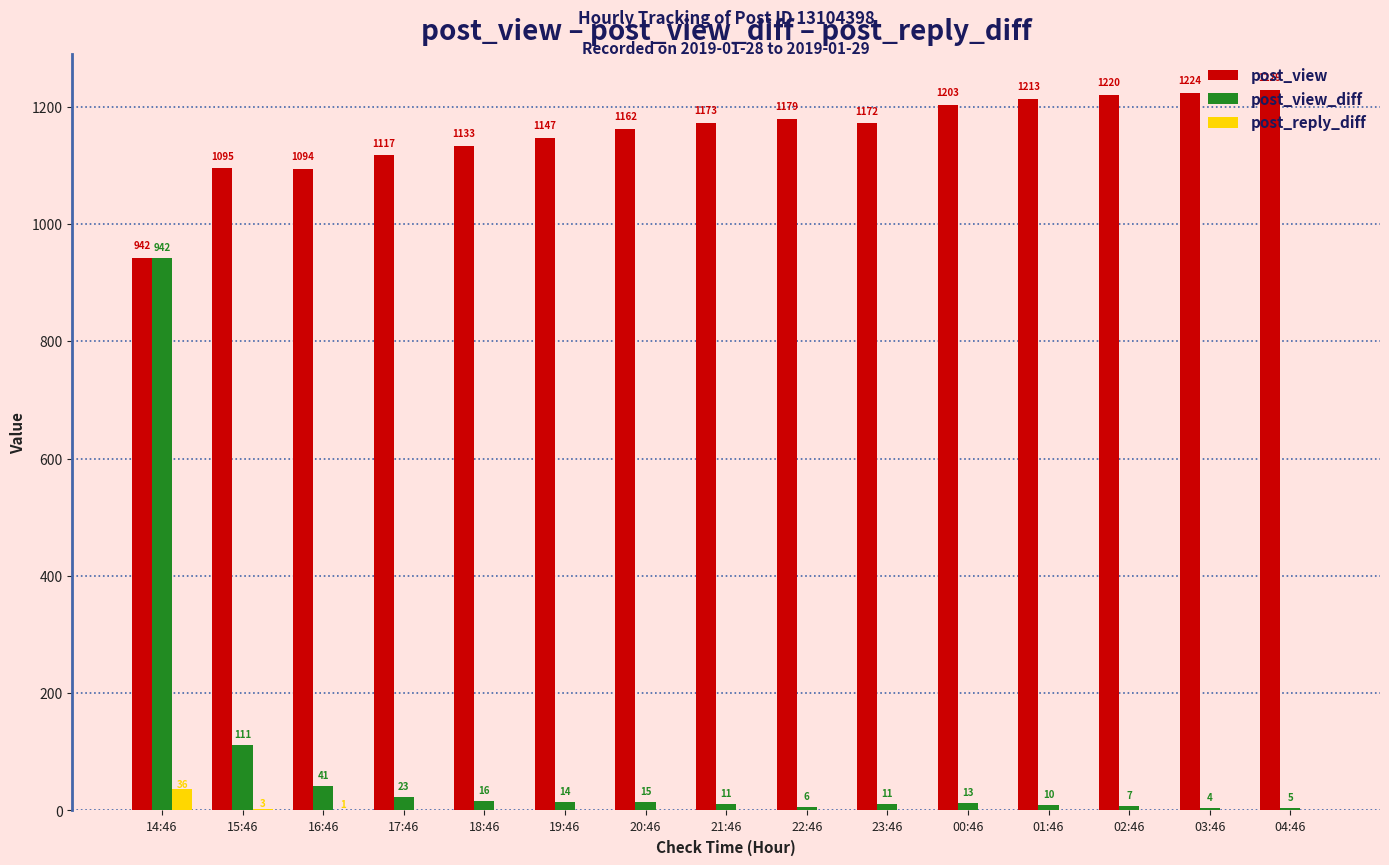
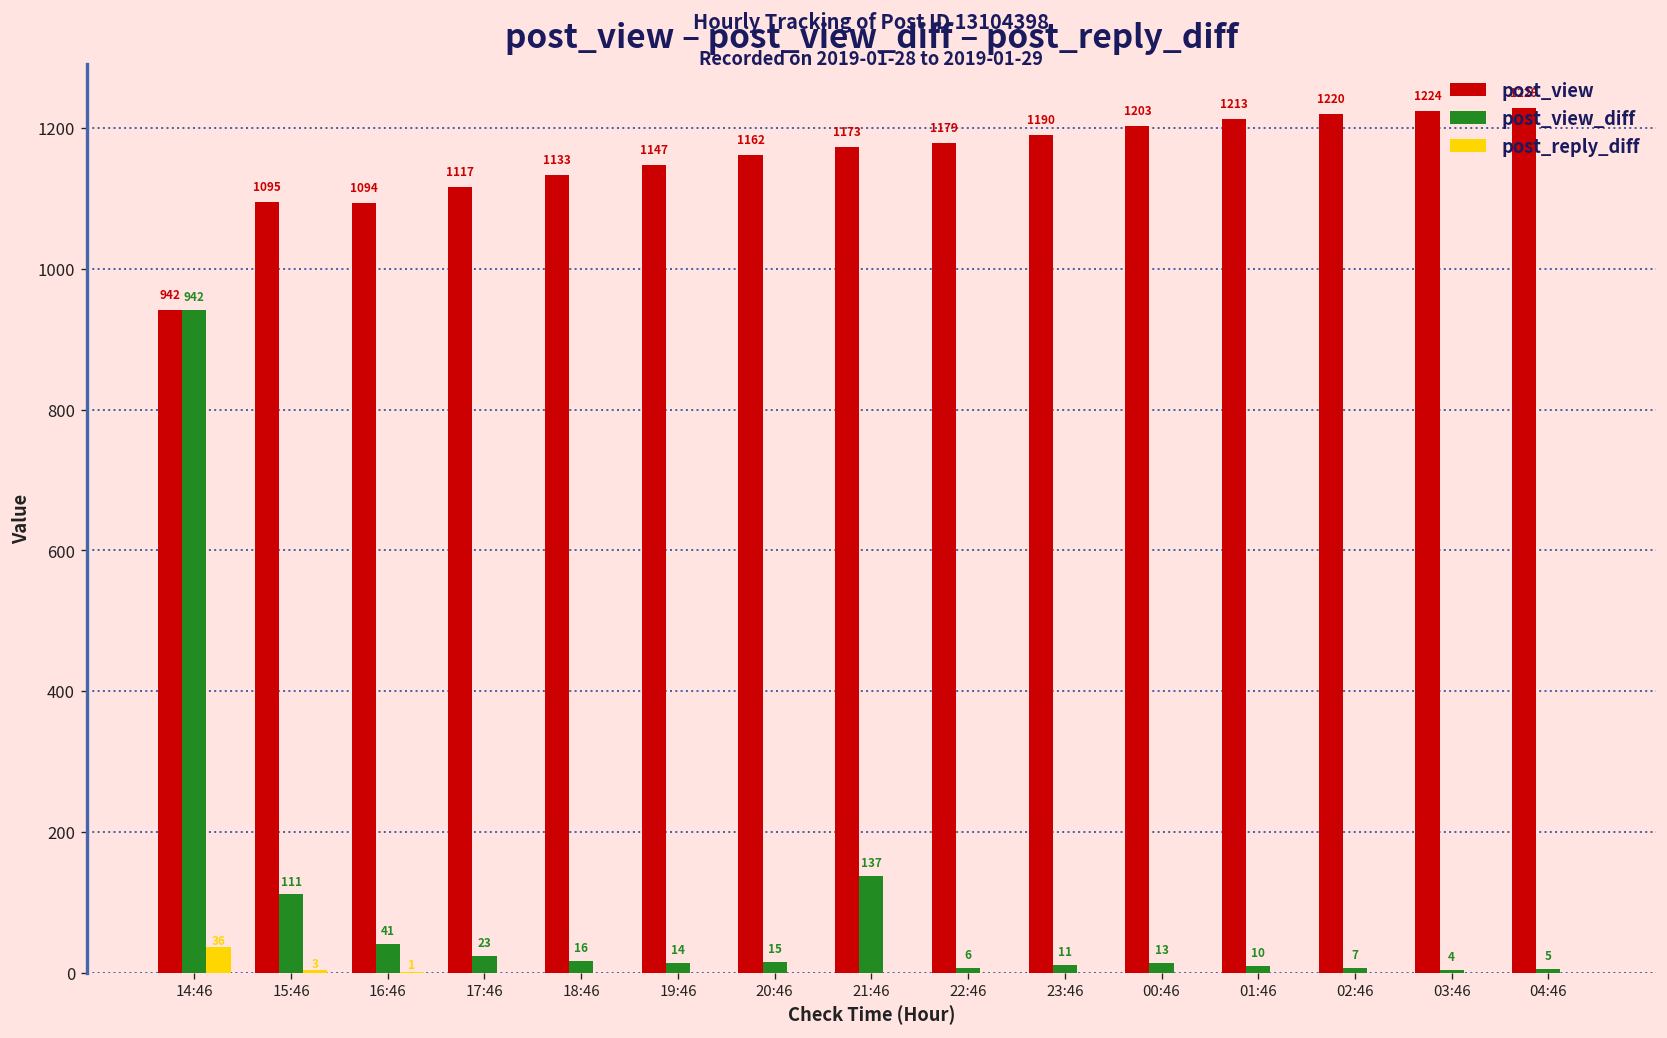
  {
    "post_view": {
      "14:46": 942,
      "15:46": 1095,
      "16:46": 1094,
      "17:46": 1117,
      "18:46": 1133,
      "19:46": 1147,
      "20:46": 1162,
      "21:46": 1173,
      "22:46": 1179,
-     "23:46": 1172,
+     "23:46": 1190,
      "00:46": 1203,
      "01:46": 1213,
      "02:46": 1220,
      "03:46": 1224,
      "04:46": 1229
    },
    "post_view_diff": {
      "14:46": 942,
      "15:46": 111,
      "16:46": 41,
      "17:46": 23,
      "18:46": 16,
      "19:46": 14,
      "20:46": 15,
-     "21:46": 11,
+     "21:46": 137,
      "22:46": 6,
      "23:46": 11,
      "00:46": 13,
      "01:46": 10,
      "02:46": 7,
      "03:46": 4,
      "04:46": 5
    },
    "post_reply_diff": {
      "14:46": 36,
      "15:46": 3,
      "16:46": 1
    }
  }
